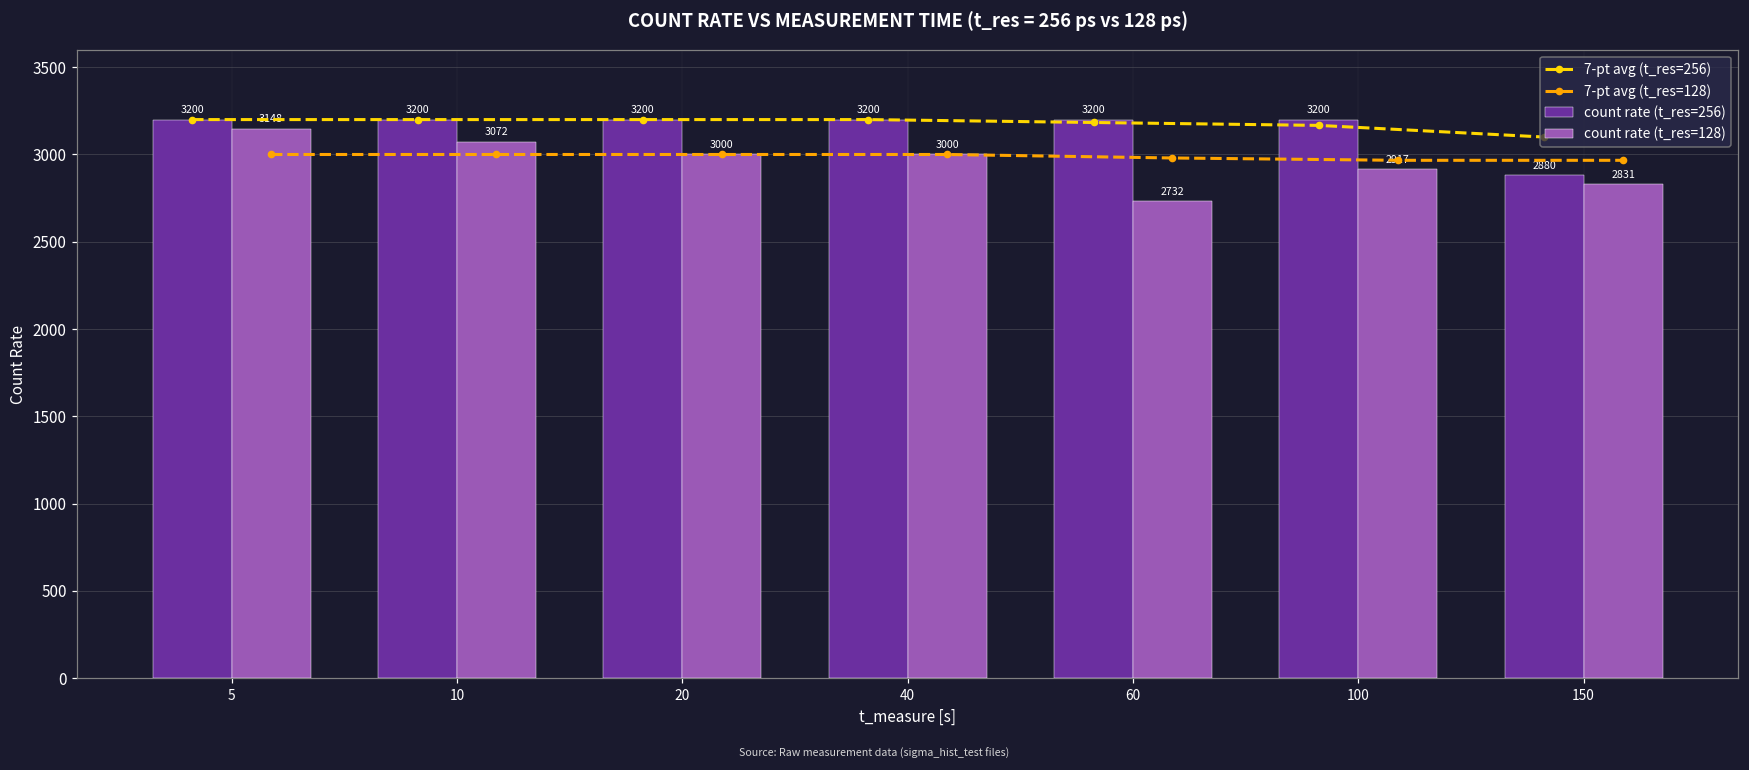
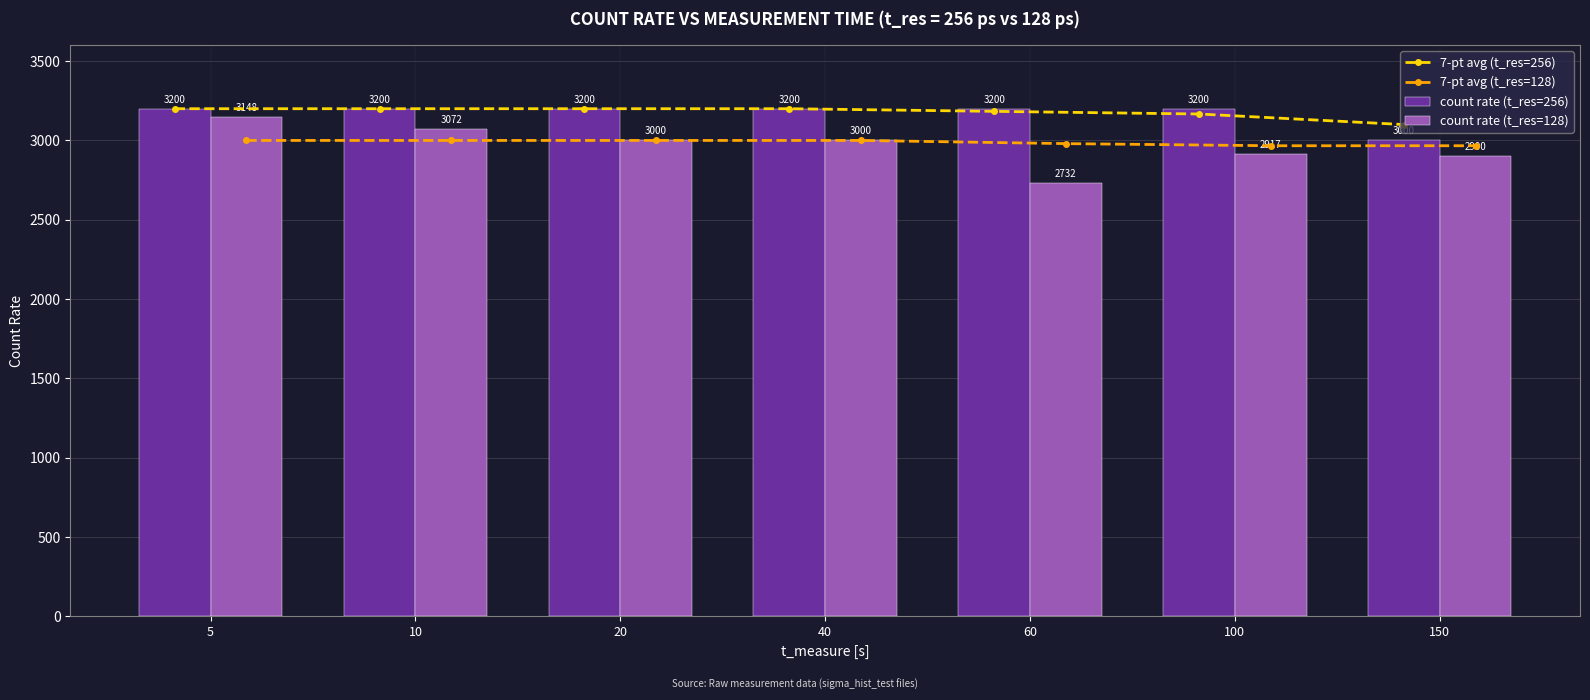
  {
    "count rate (t_res=256)": {
-     "150": 2880
+     "150": 3000
    },
    "count rate (t_res=128)": {
      "5": 3148,
      "10": 3072,
      "20": 3000,
      "40": 3000,
      "60": 2732,
-     "150": 2831
+     "150": 2900
    }
  }
